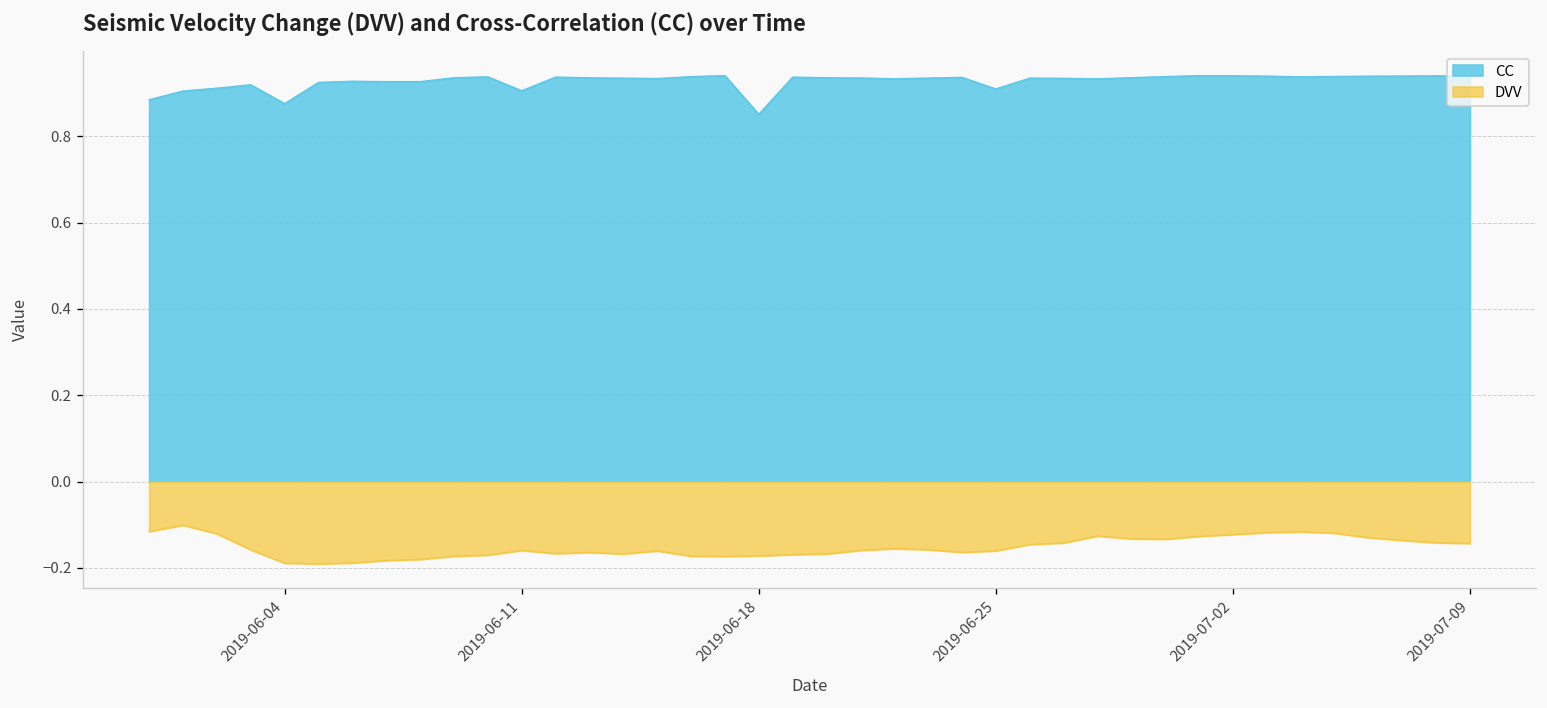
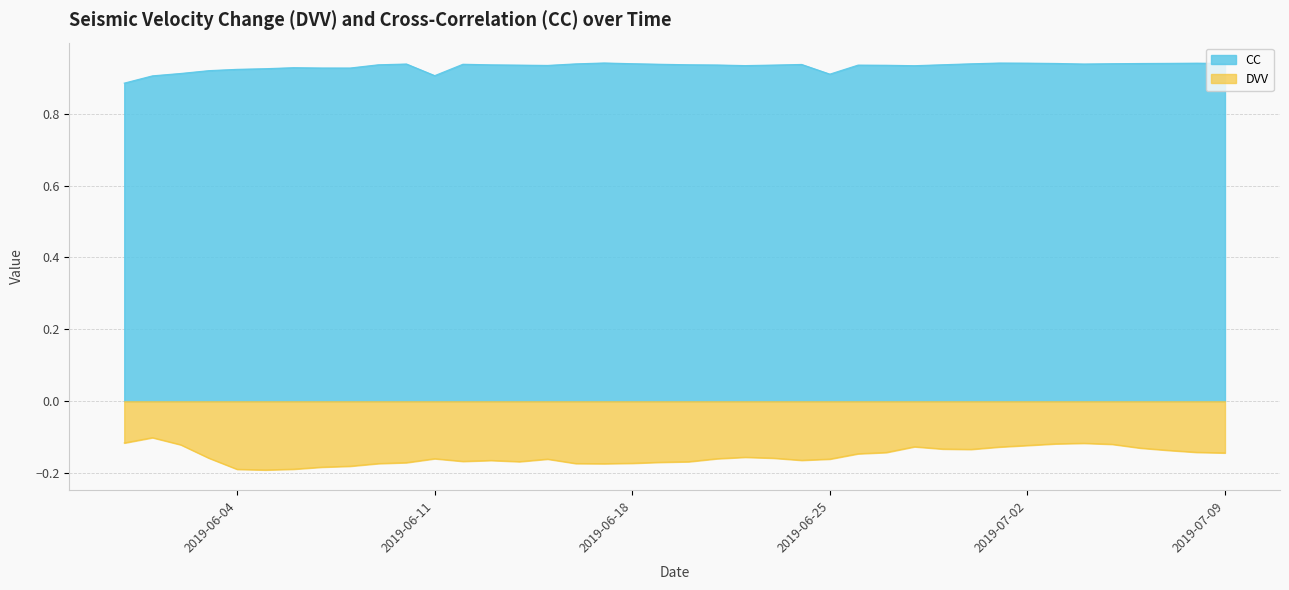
  {
    "CC": {
-     "2019-06-04": 0.88,
+     "2019-06-04": 0.92,
      "2019-06-11": 0.91,
-     "2019-06-18": 0.85,
+     "2019-06-18": 0.94,
      "2019-06-25": 0.91,
      "2019-07-02": 0.94
    }
  }
